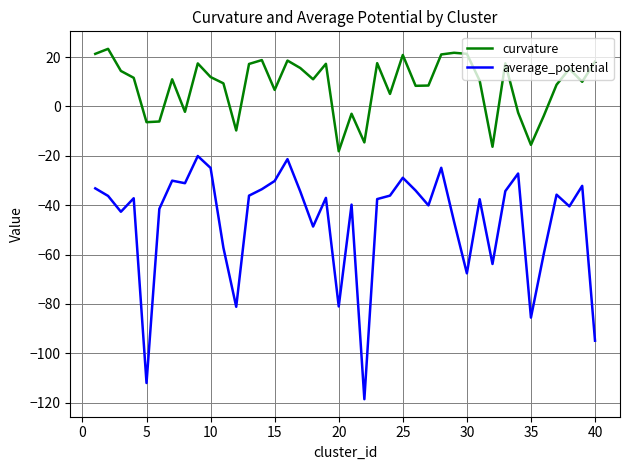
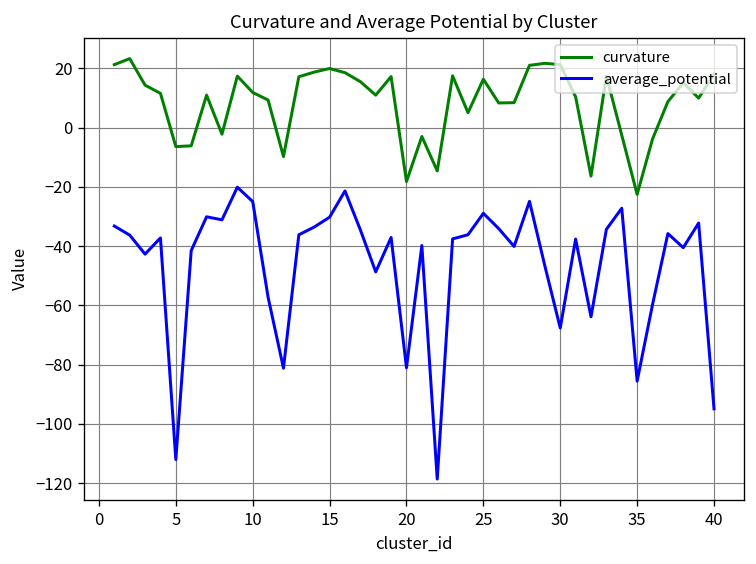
  {
    "curvature": {
      "5": -6,
      "10": 12,
-     "15": 7,
+     "15": 20,
      "20": -18,
-     "25": 21,
-     "35": -16
+     "25": 16,
+     "35": -23
    },
    "average_potential": {
      "5": -112,
      "10": -25,
      "15": -30,
      "20": -81,
      "25": -29,
      "30": -68,
      "35": -86,
      "40": -95
    }
  }
